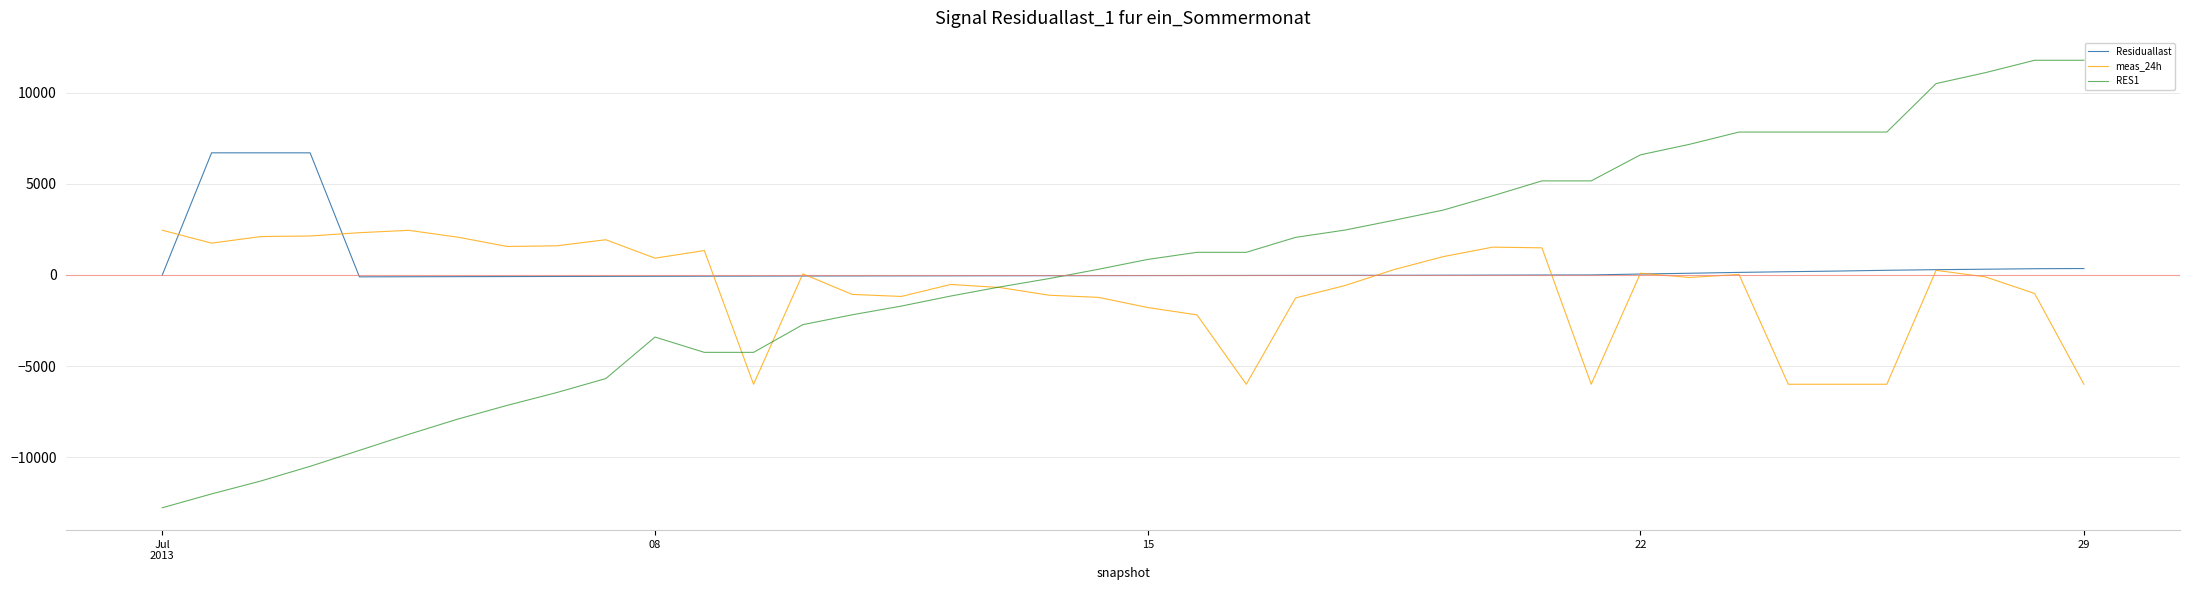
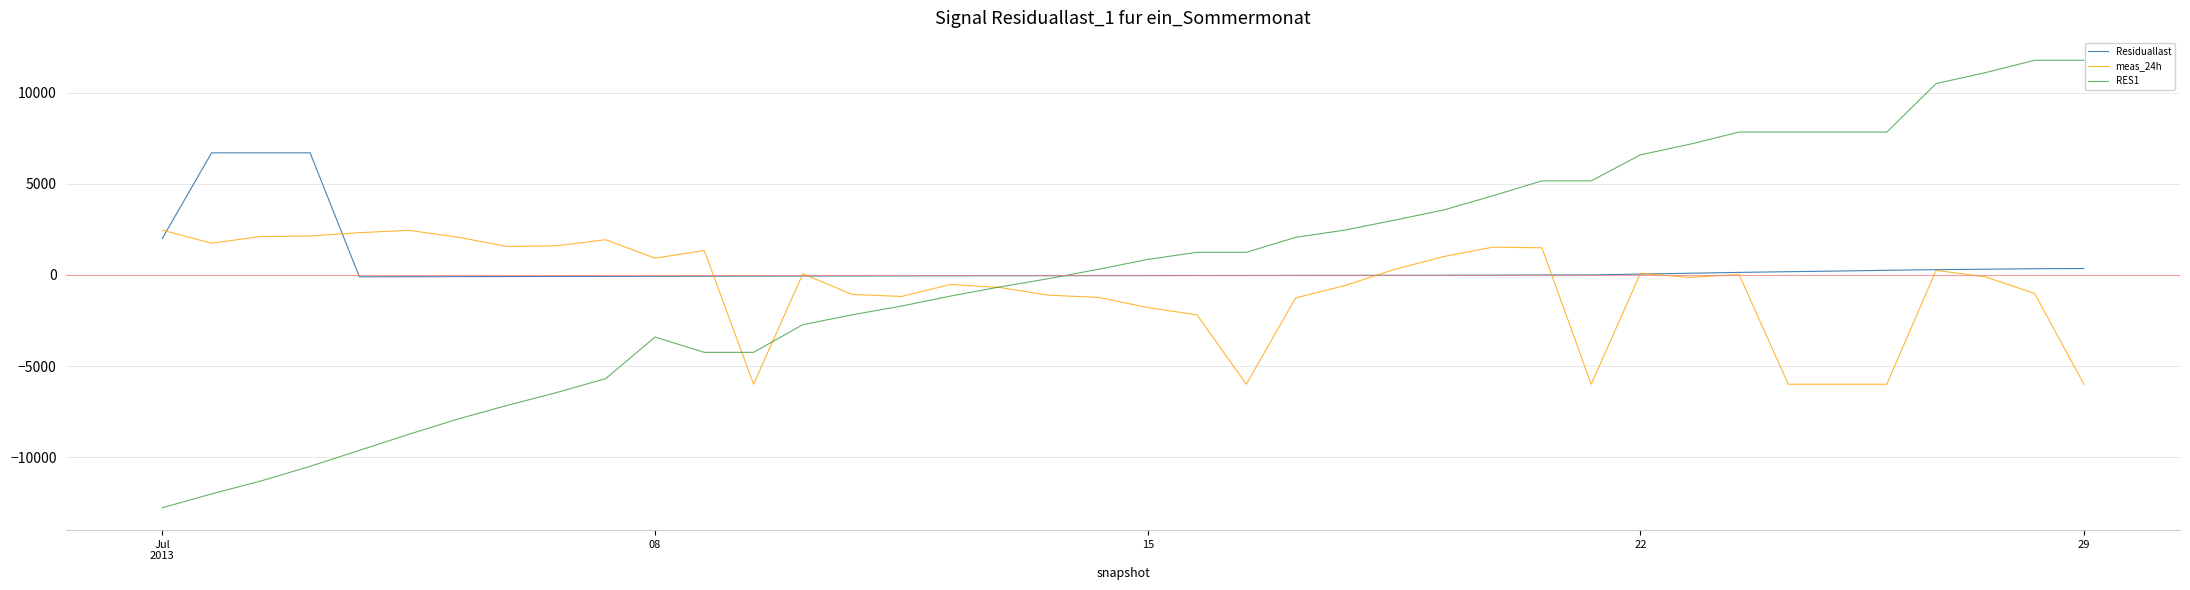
  {
    "Residuallast": {
-     "Jul 2013": 0,
+     "Jul 2013": 2000,
      "08": -100
    },
    "meas_24h": {
      "Jul 2013": 2500,
      "08": 900
    },
    "RES1": {
      "Jul 2013": -12800,
      "08": -3400
    }
  }
